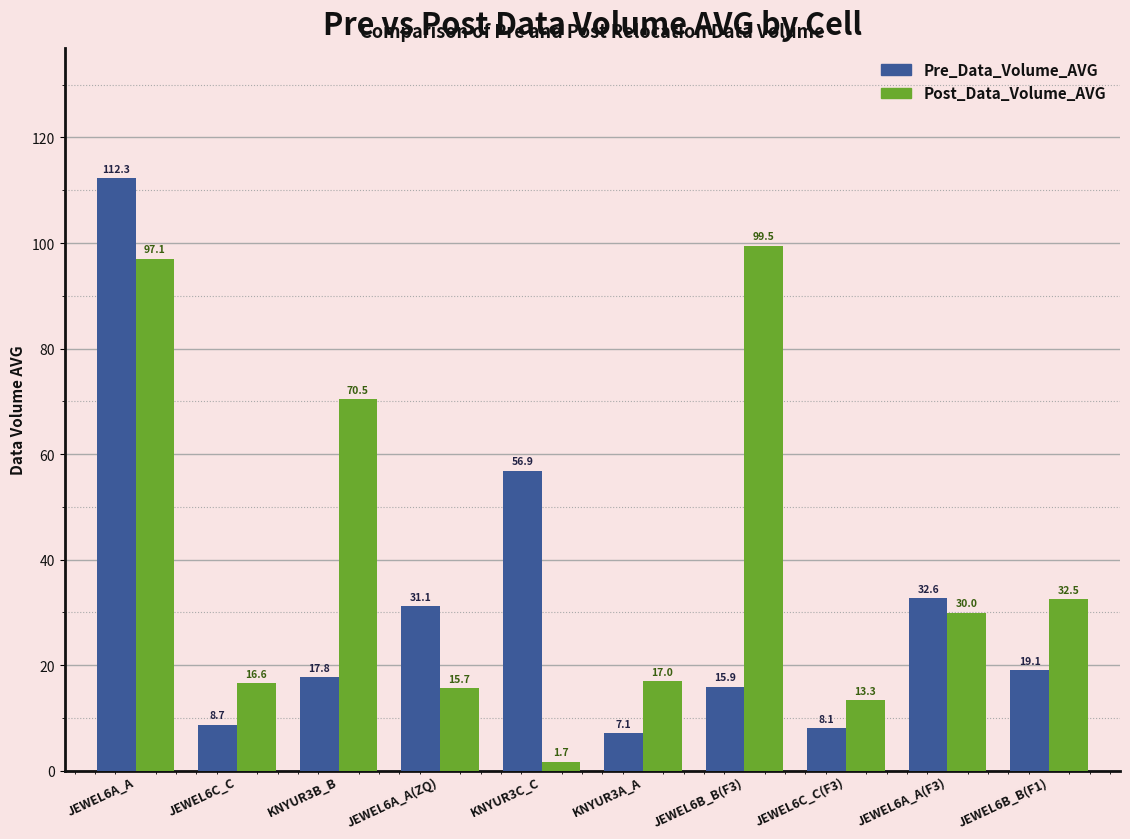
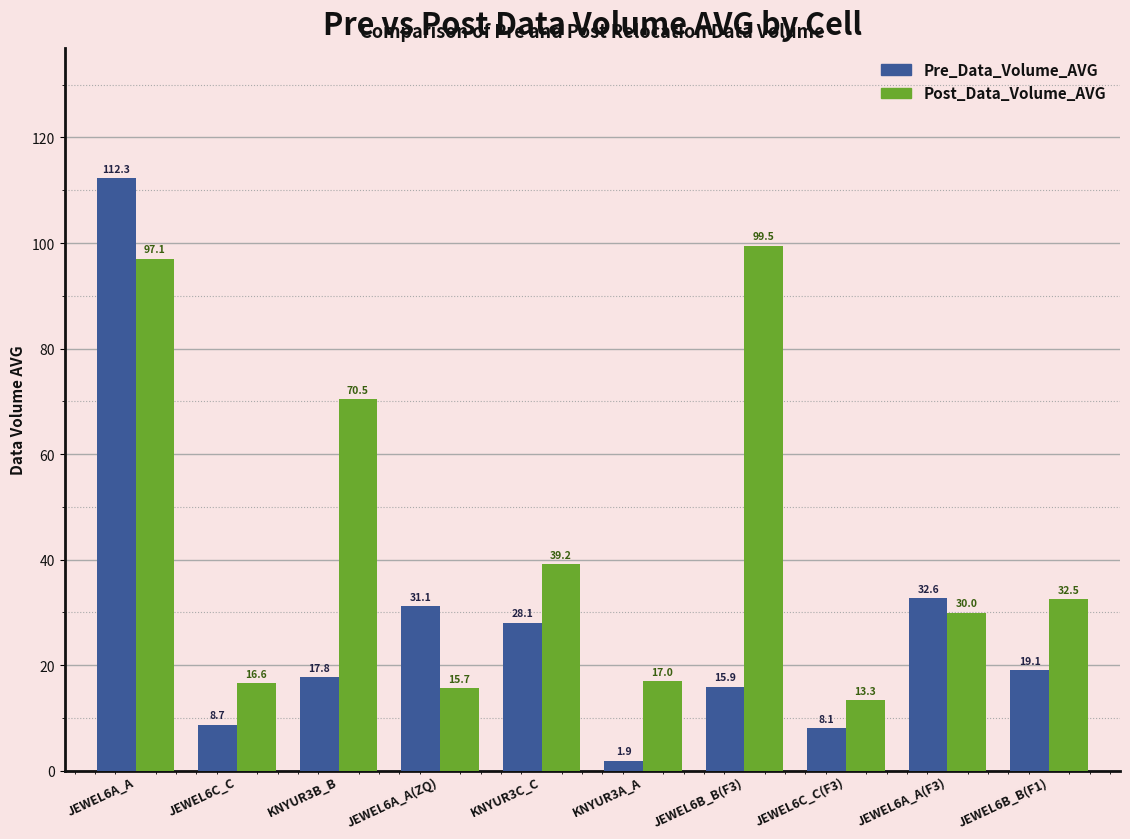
  {
    "Pre_Data_Volume_AVG": {
      "JEWEL6A_A": 112.3,
      "JEWEL6C_C": 8.7,
      "KNYUR3B_B": 17.8,
      "JEWEL6A_A(ZQ)": 31.1,
-     "KNYUR3C_C": 56.9,
-     "KNYUR3A_A": 7.1,
+     "KNYUR3C_C": 28.1,
+     "KNYUR3A_A": 1.9,
      "JEWEL6B_B(F3)": 15.9,
      "JEWEL6C_C(F3)": 8.1,
      "JEWEL6A_A(F3)": 32.6,
      "JEWEL6B_B(F1)": 19.1
    },
    "Post_Data_Volume_AVG": {
      "JEWEL6A_A": 97.1,
      "JEWEL6C_C": 16.6,
      "KNYUR3B_B": 70.5,
      "JEWEL6A_A(ZQ)": 15.7,
-     "KNYUR3C_C": 1.7,
+     "KNYUR3C_C": 39.2,
      "KNYUR3A_A": 17.0,
      "JEWEL6B_B(F3)": 99.5,
      "JEWEL6C_C(F3)": 13.3,
      "JEWEL6A_A(F3)": 30.0,
      "JEWEL6B_B(F1)": 32.5
    }
  }
